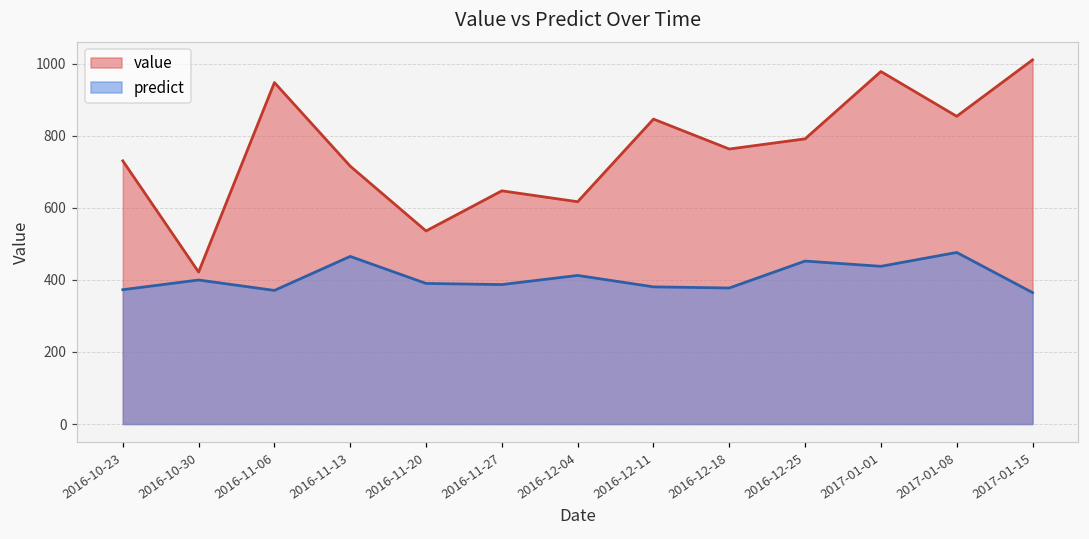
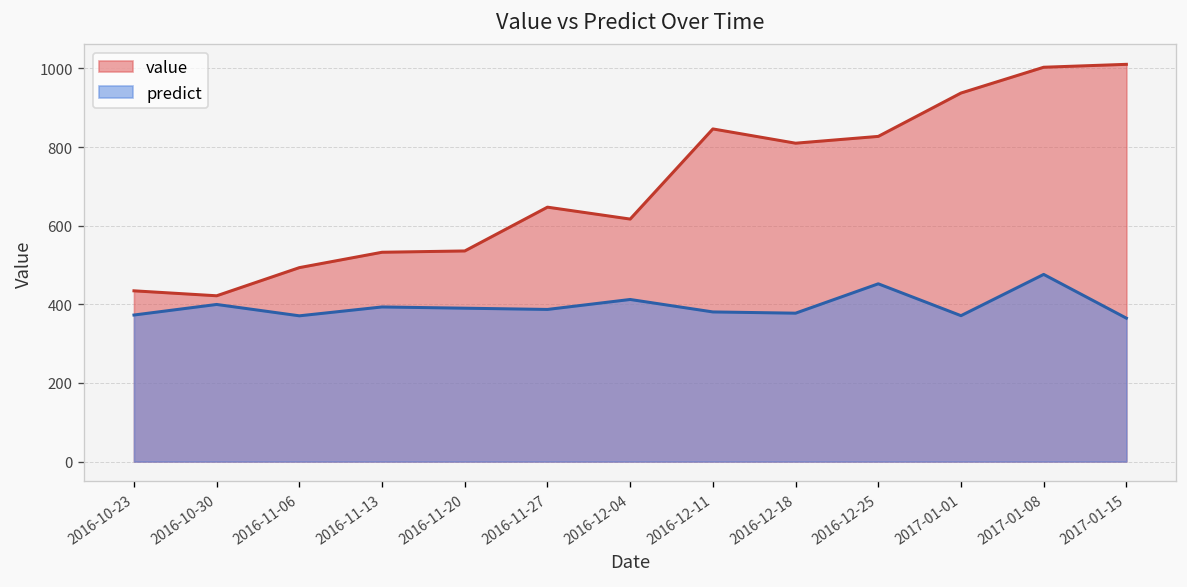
  {
    "value": {
-     "2016-10-23": 730,
+     "2016-10-23": 430,
      "2016-10-30": 420,
-     "2016-11-06": 950,
-     "2016-11-13": 720,
+     "2016-11-06": 490,
+     "2016-11-13": 530,
      "2016-11-20": 540,
      "2016-11-27": 650,
      "2016-12-04": 620,
      "2016-12-11": 850,
-     "2016-12-18": 760,
-     "2016-12-25": 790,
-     "2017-01-01": 980,
-     "2017-01-08": 850,
+     "2016-12-18": 810,
+     "2016-12-25": 830,
+     "2017-01-01": 940,
+     "2017-01-08": 1000,
      "2017-01-15": 1010
    },
    "predict": {
      "2016-10-23": 370,
      "2016-10-30": 400,
      "2016-11-06": 370,
-     "2016-11-13": 470,
+     "2016-11-13": 390,
      "2016-11-20": 390,
      "2016-11-27": 390,
      "2016-12-04": 410,
      "2016-12-11": 380,
      "2016-12-18": 380,
      "2016-12-25": 450,
-     "2017-01-01": 440,
+     "2017-01-01": 370,
      "2017-01-08": 480,
      "2017-01-15": 360
    }
  }
